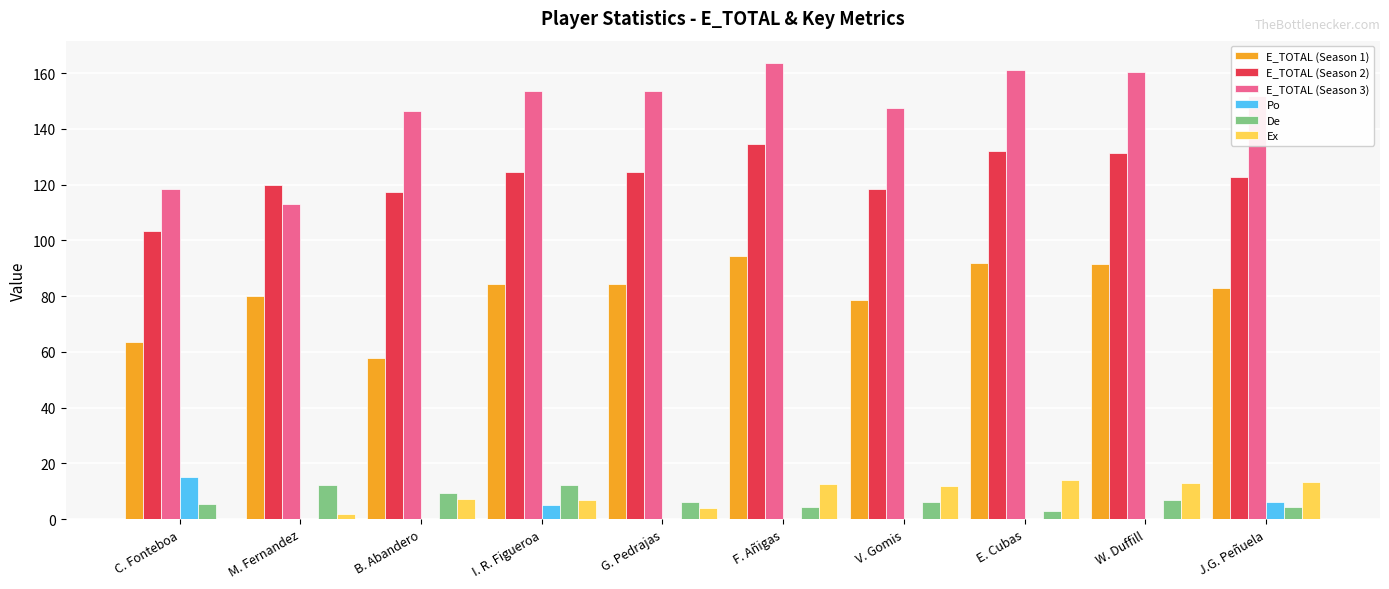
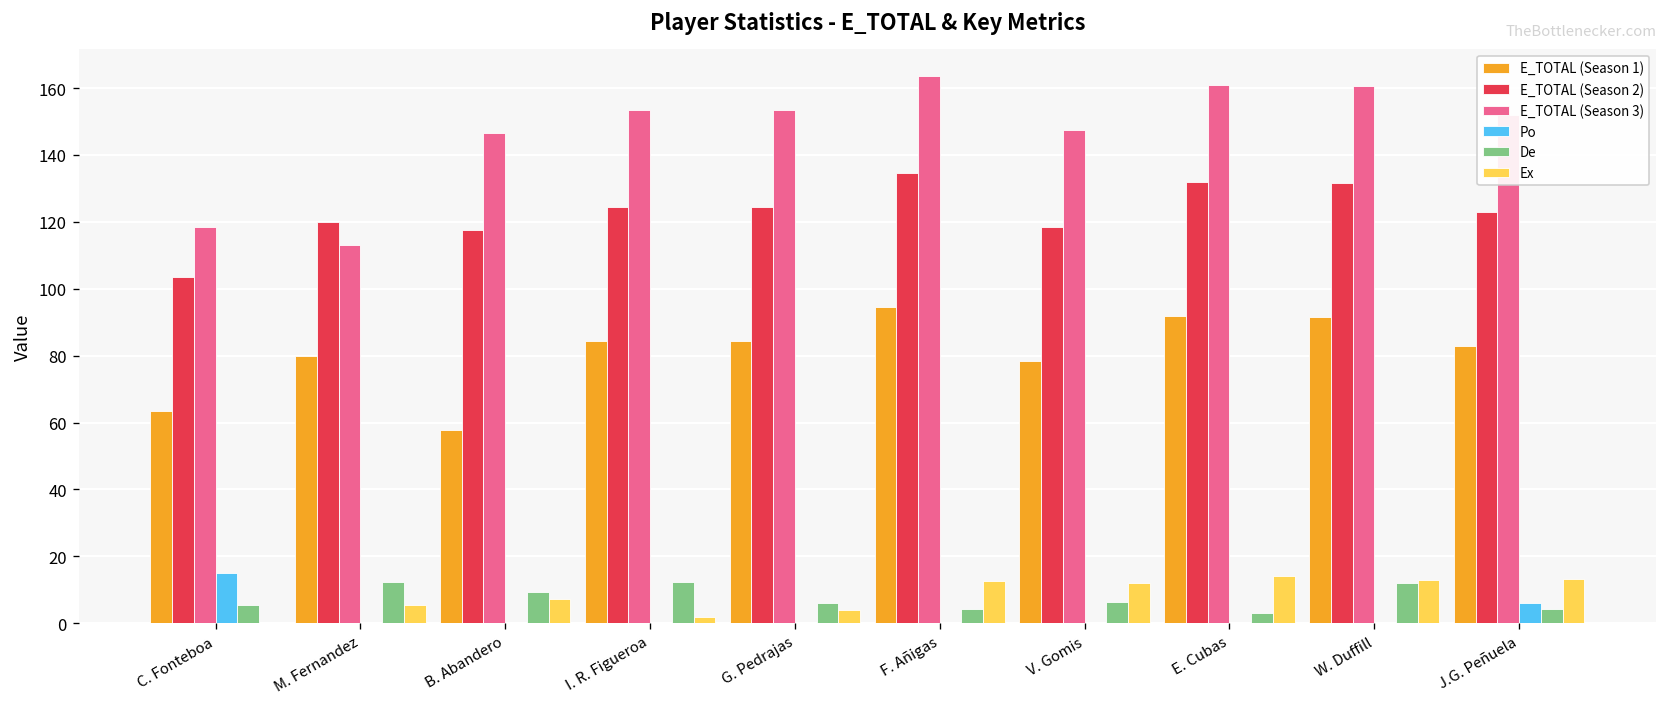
  {
    "E_TOTAL (Season 1)": {
      "C. Fonteboa": 64,
      "M. Fernandez": 80,
      "B. Abandero": 58,
      "I. R. Figueroa": 85,
      "G. Pedrajas": 85,
      "F. Añigas": 95,
      "V. Gomis": 79,
      "E. Cubas": 92,
      "W. Duffill": 92,
      "J.G. Peñuela": 83
    },
    "E_TOTAL (Season 2)": {
      "C. Fonteboa": 104,
      "M. Fernandez": 120,
      "B. Abandero": 118,
      "I. R. Figueroa": 125,
      "G. Pedrajas": 125,
      "F. Añigas": 135,
      "V. Gomis": 119,
      "E. Cubas": 132,
      "W. Duffill": 132,
      "J.G. Peñuela": 123
    },
    "E_TOTAL (Season 3)": {
      "C. Fonteboa": 119,
      "M. Fernandez": 113,
      "B. Abandero": 147,
      "I. R. Figueroa": 154,
      "G. Pedrajas": 154,
      "F. Añigas": 164,
      "V. Gomis": 148,
      "E. Cubas": 161,
      "W. Duffill": 161
    },
    "Po": {
      "C. Fonteboa": 15,
      "M. Fernandez": 0,
      "B. Abandero": 0,
-     "I. R. Figueroa": 5,
+     "I. R. Figueroa": 0,
      "G. Pedrajas": 0,
      "F. Añigas": 0,
      "V. Gomis": 0,
      "E. Cubas": 0,
      "W. Duffill": 0,
      "J.G. Peñuela": 6
    },
    "De": {
      "C. Fonteboa": 6,
      "M. Fernandez": 12,
      "B. Abandero": 9,
      "I. R. Figueroa": 12,
      "G. Pedrajas": 6,
      "F. Añigas": 4,
      "V. Gomis": 6,
      "E. Cubas": 3,
-     "W. Duffill": 7,
+     "W. Duffill": 12,
      "J.G. Peñuela": 4
    },
    "Ex": {
      "C. Fonteboa": 0,
-     "M. Fernandez": 2,
+     "M. Fernandez": 5,
      "B. Abandero": 7,
-     "I. R. Figueroa": 7,
+     "I. R. Figueroa": 2,
      "G. Pedrajas": 4,
      "F. Añigas": 13,
      "V. Gomis": 12,
      "E. Cubas": 14,
      "W. Duffill": 13,
      "J.G. Peñuela": 13
    }
  }
